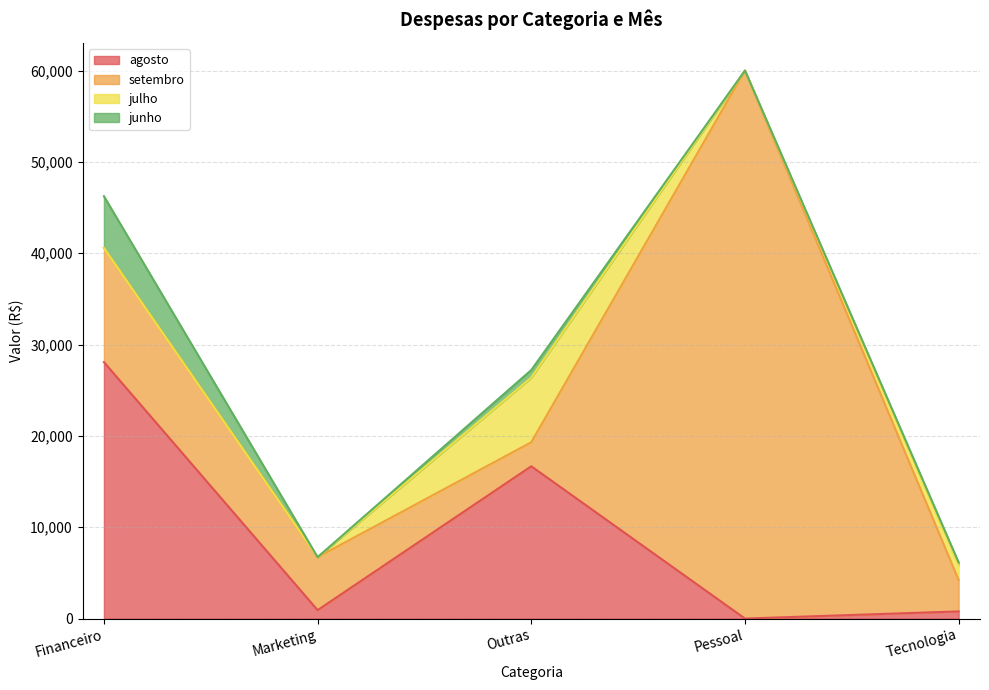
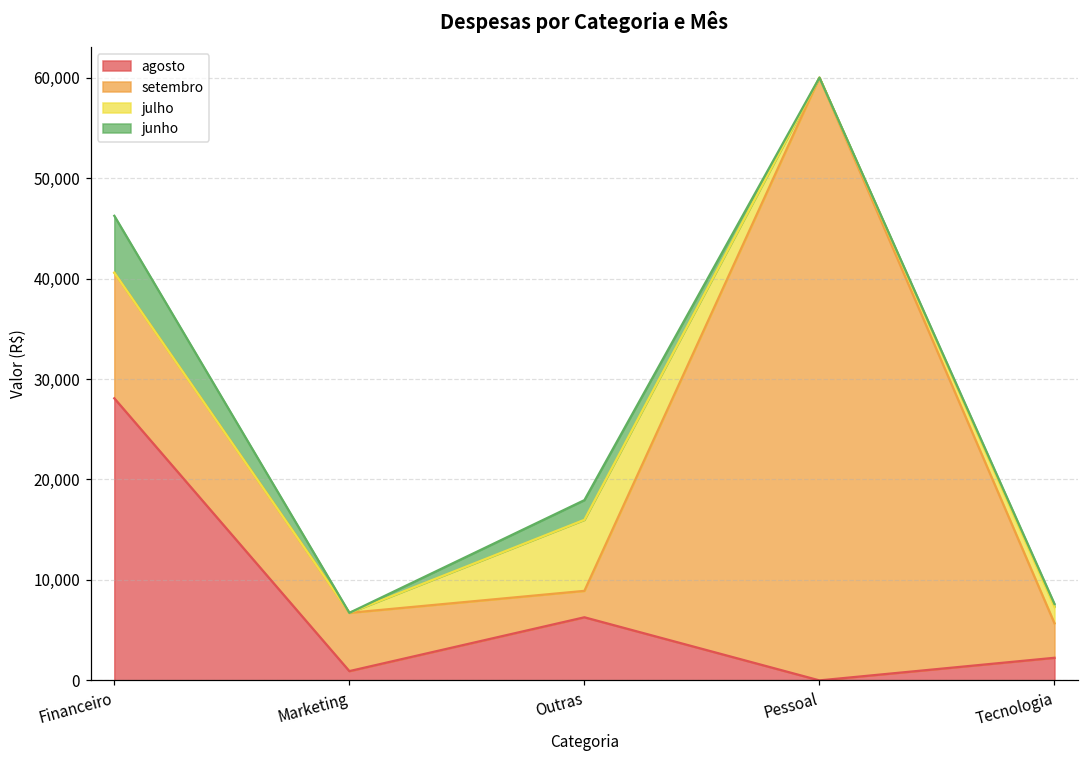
  {
    "agosto": {
      "Financeiro": "28,000",
      "Marketing": "1,000",
-     "Outras": "17,000",
+     "Outras": "6,000",
      "Pessoal": "0",
-     "Tecnologia": "1,000"
+     "Tecnologia": "2,000"
    },
    "setembro": {
      "Outras": "3,000",
      "Tecnologia": "3,000"
    },
    "julho": {
      "Outras": "7,000",
      "Tecnologia": "2,000"
    },
    "junho": {
      "Financeiro": "6,000",
-     "Outras": "1,000",
+     "Outras": "2,000",
      "Tecnologia": "0"
    }
  }
